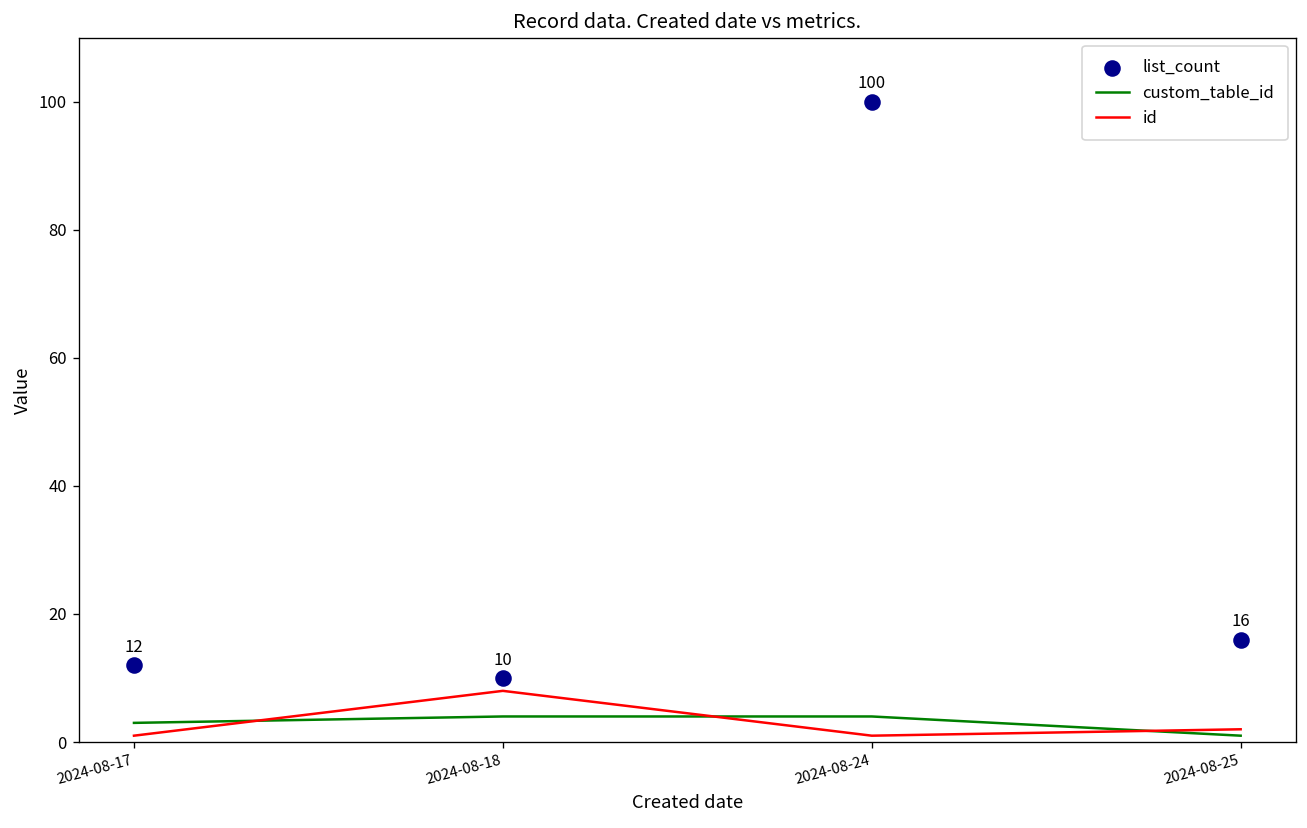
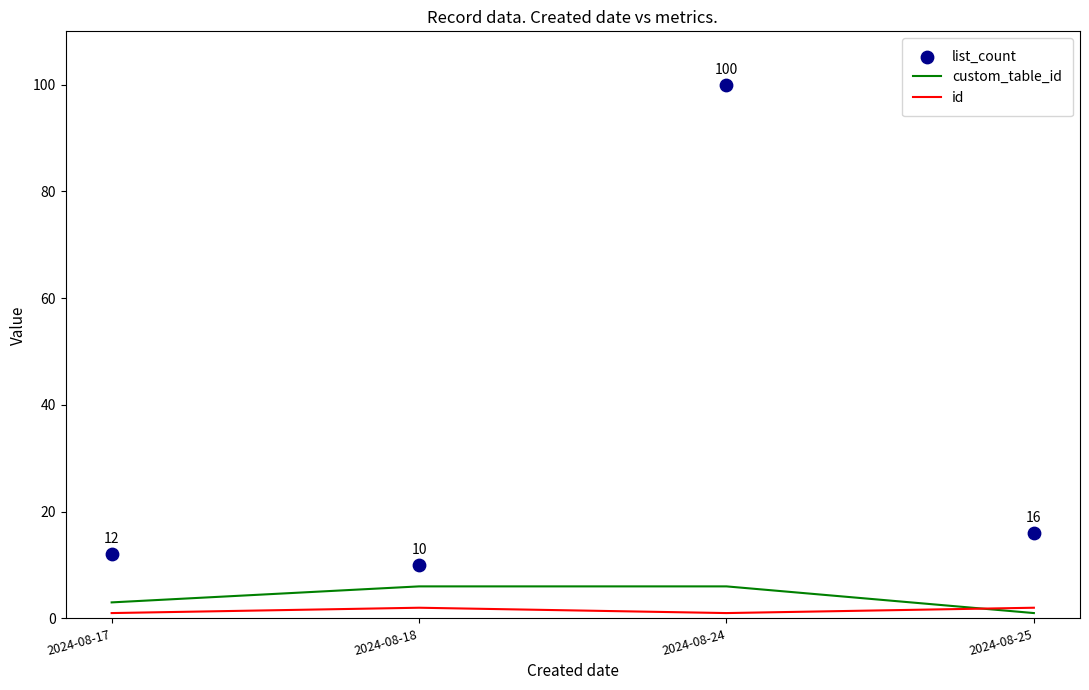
  {
    "custom_table_id": {
      "2024-08-17": 3,
-     "2024-08-18": 4,
-     "2024-08-24": 4,
+     "2024-08-18": 6,
+     "2024-08-24": 6,
      "2024-08-25": 1
    },
    "id": {
      "2024-08-17": 1,
-     "2024-08-18": 8,
+     "2024-08-18": 2,
      "2024-08-24": 1,
      "2024-08-25": 2
    }
  }
